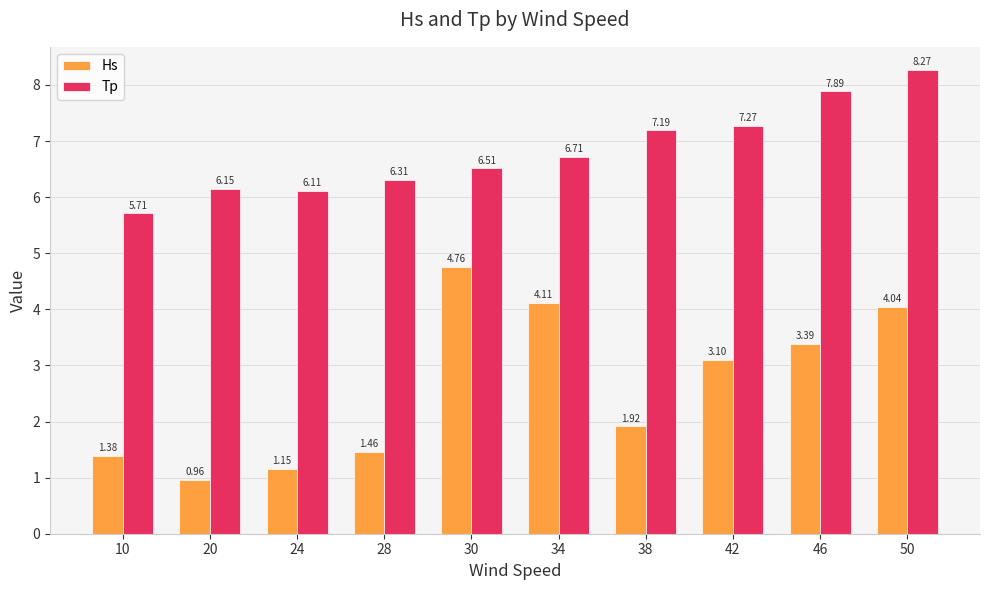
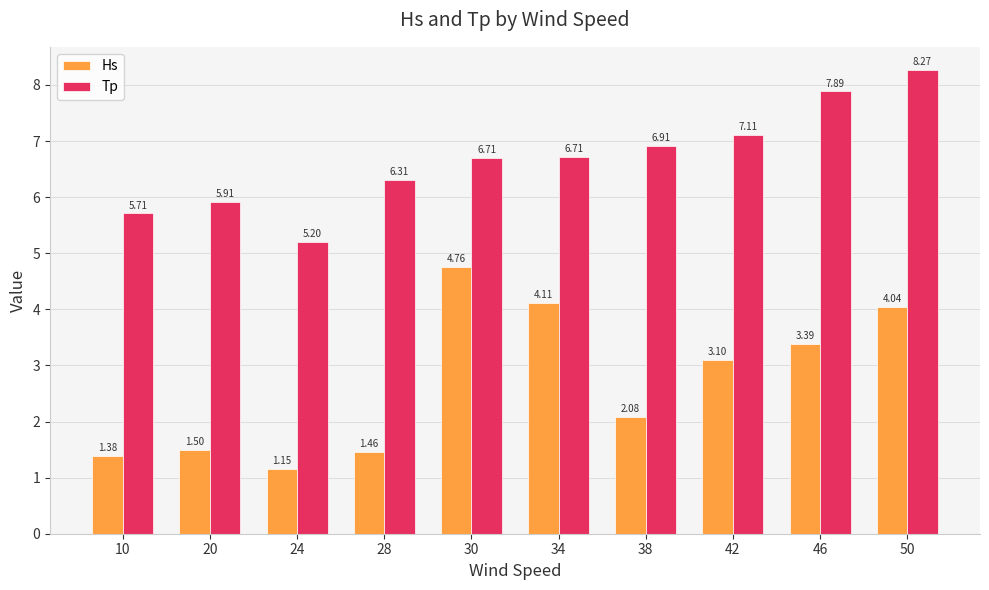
  {
    "Hs": {
      "10": 1.38,
-     "20": 0.96,
+     "20": 1.50,
      "24": 1.15,
      "28": 1.46,
      "30": 4.76,
      "34": 4.11,
-     "38": 1.92,
+     "38": 2.08,
      "42": 3.10,
      "46": 3.39,
      "50": 4.04
    },
    "Tp": {
      "10": 5.71,
-     "20": 6.15,
-     "24": 6.11,
+     "20": 5.91,
+     "24": 5.20,
      "28": 6.31,
-     "30": 6.51,
+     "30": 6.71,
      "34": 6.71,
-     "38": 7.19,
-     "42": 7.27,
+     "38": 6.91,
+     "42": 7.11,
      "46": 7.89,
      "50": 8.27
    }
  }
